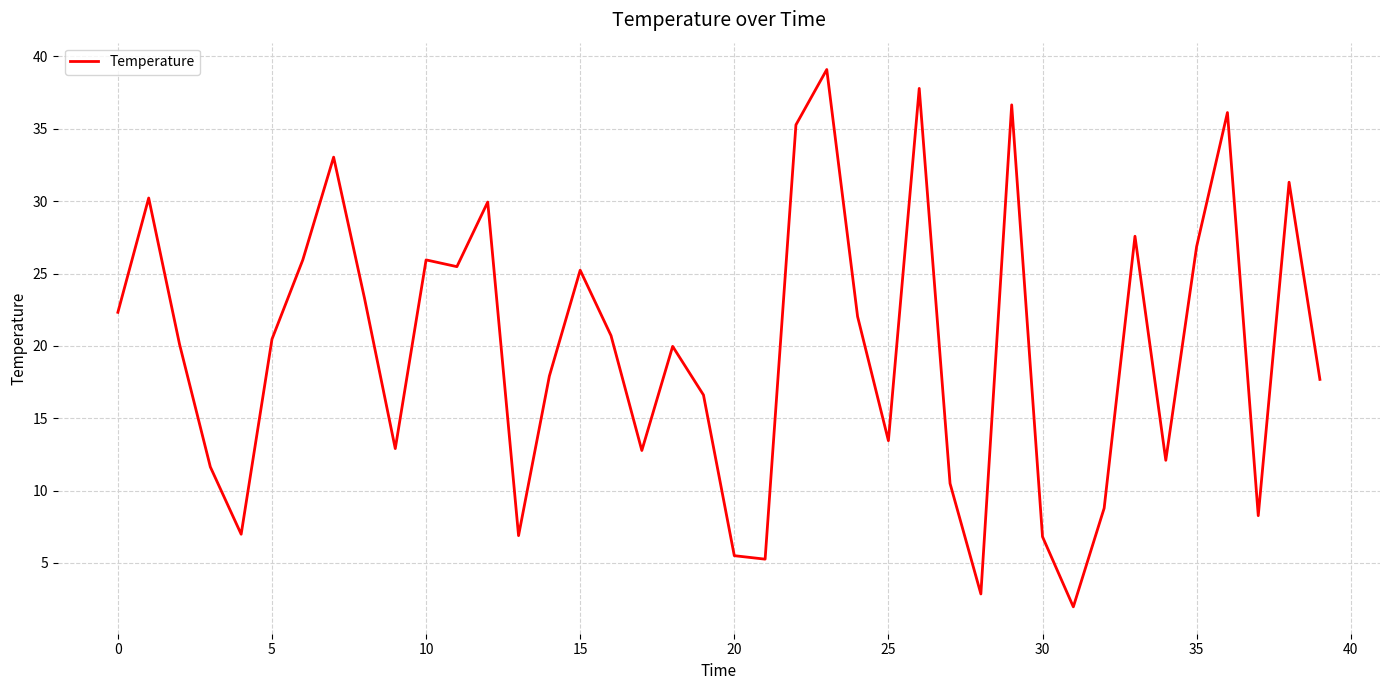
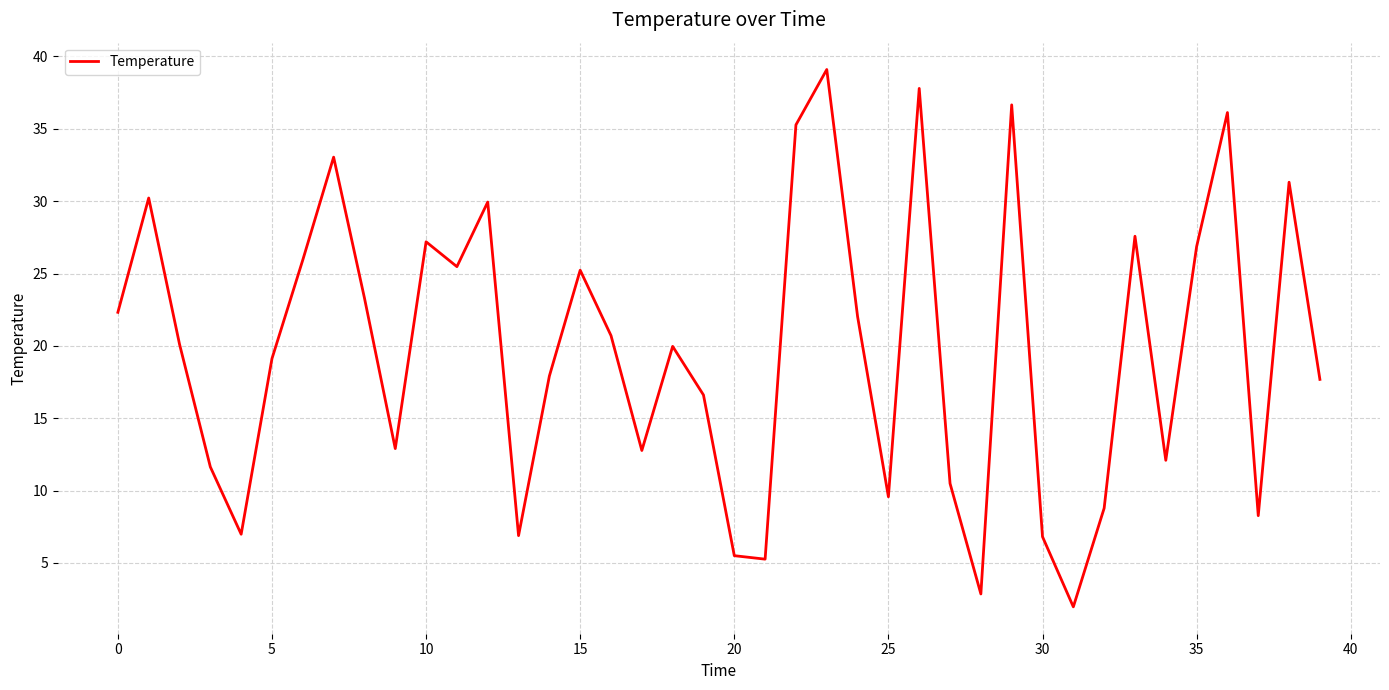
  {
    "0": 22.3,
-   "5": 20.5,
-   "10": 25.9,
+   "5": 19.1,
+   "10": 27.2,
    "15": 25.2,
    "20": 5.5,
-   "25": 13.4,
+   "25": 9.6,
    "30": 6.8,
    "35": 26.9
  }
